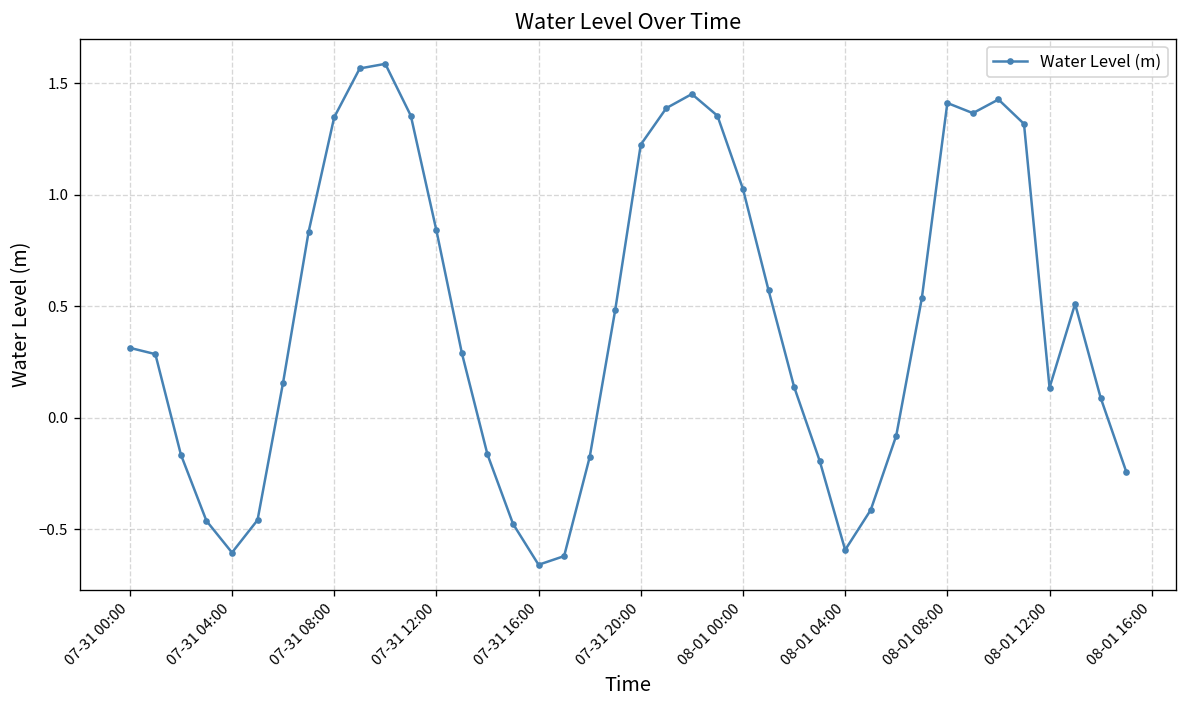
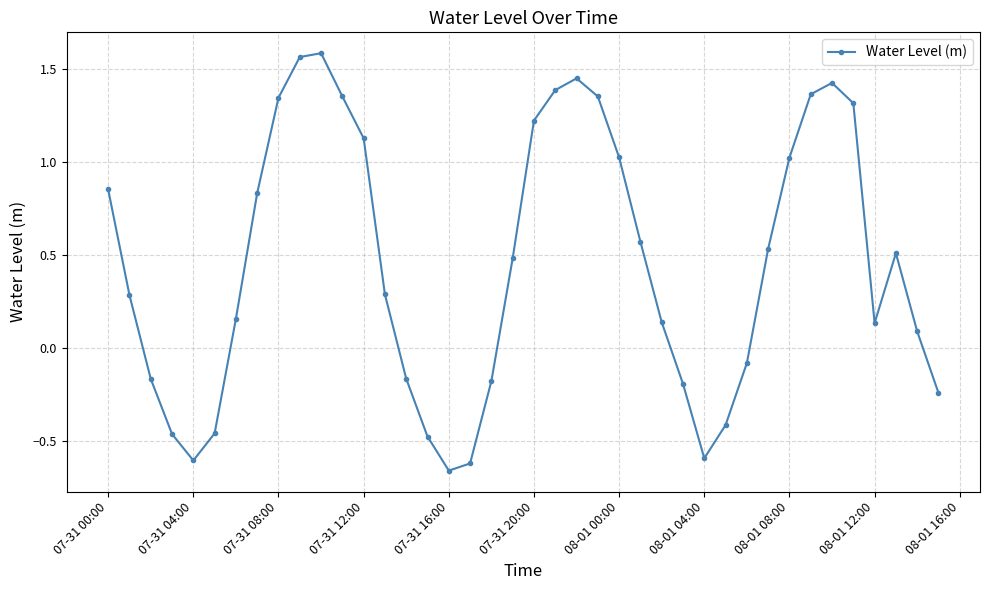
  {
-   "07-31 00:00": 0.31,
+   "07-31 00:00": 0.85,
    "07-31 04:00": -0.61,
    "07-31 08:00": 1.35,
-   "07-31 12:00": 0.84,
+   "07-31 12:00": 1.13,
    "07-31 16:00": -0.66,
    "07-31 20:00": 1.22,
    "08-01 00:00": 1.03,
    "08-01 04:00": -0.59,
-   "08-01 08:00": 1.41,
+   "08-01 08:00": 1.02,
    "08-01 12:00": 0.13
  }
